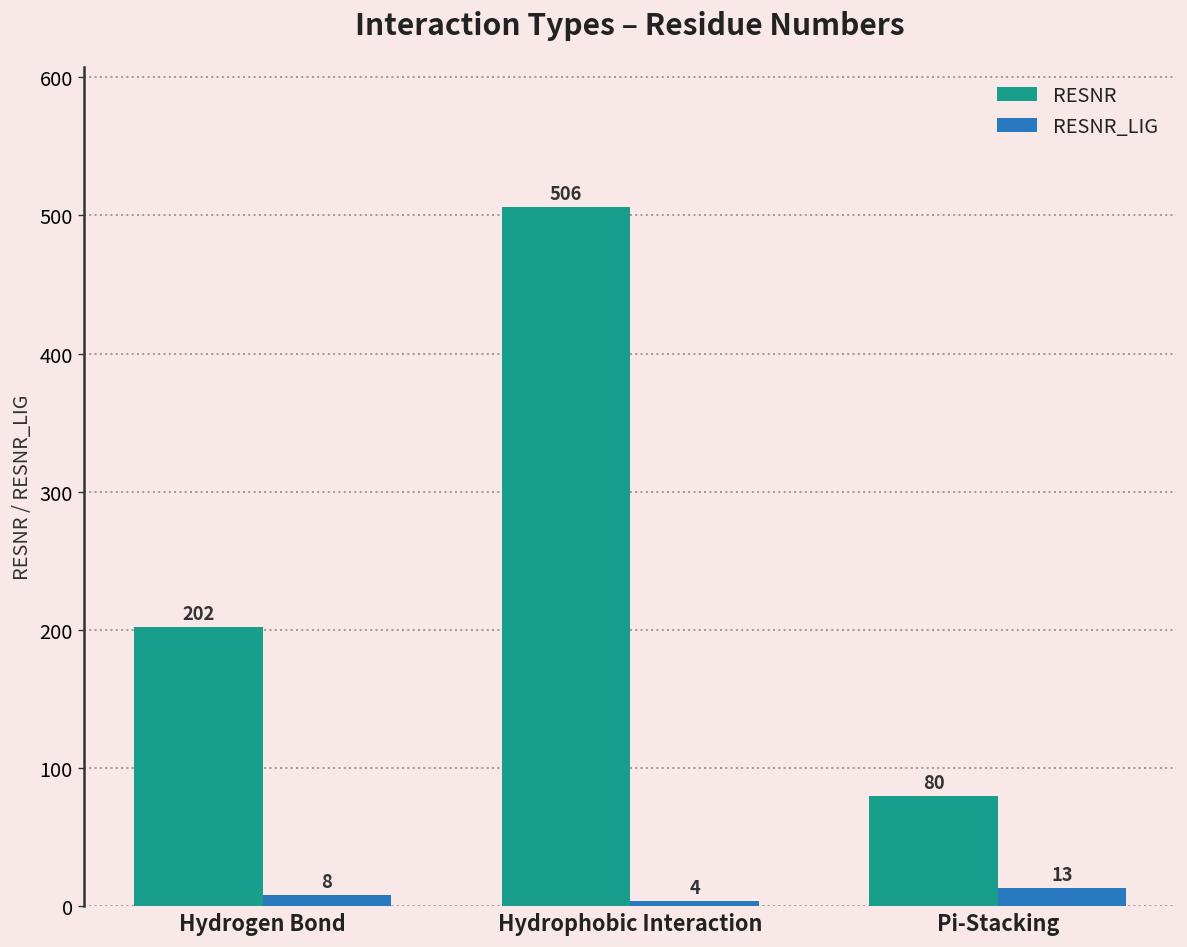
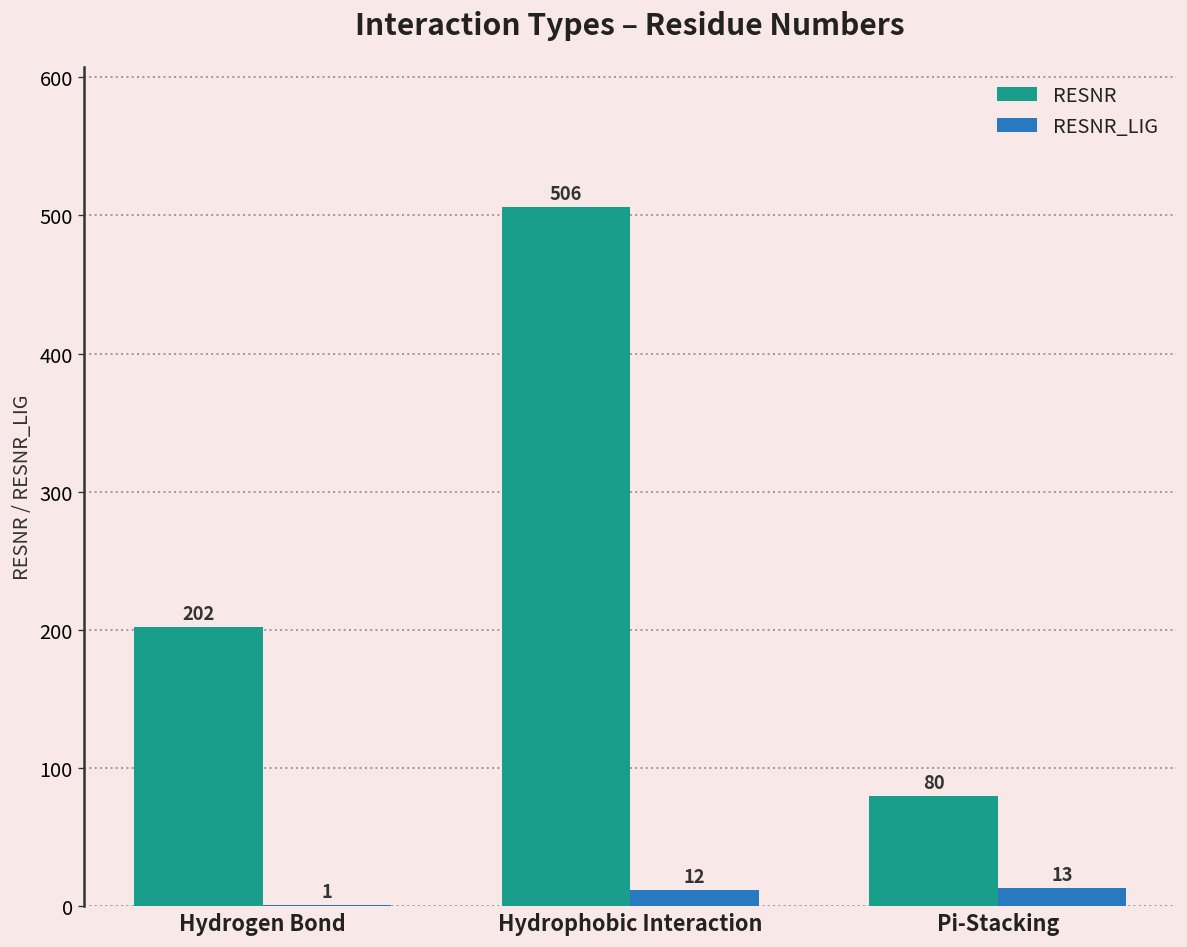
  {
    "RESNR": {
      "Hydrogen Bond": 202,
      "Hydrophobic Interaction": 506,
      "Pi-Stacking": 80
    },
    "RESNR_LIG": {
-     "Hydrogen Bond": 8,
-     "Hydrophobic Interaction": 4,
+     "Hydrogen Bond": 1,
+     "Hydrophobic Interaction": 12,
      "Pi-Stacking": 13
    }
  }
